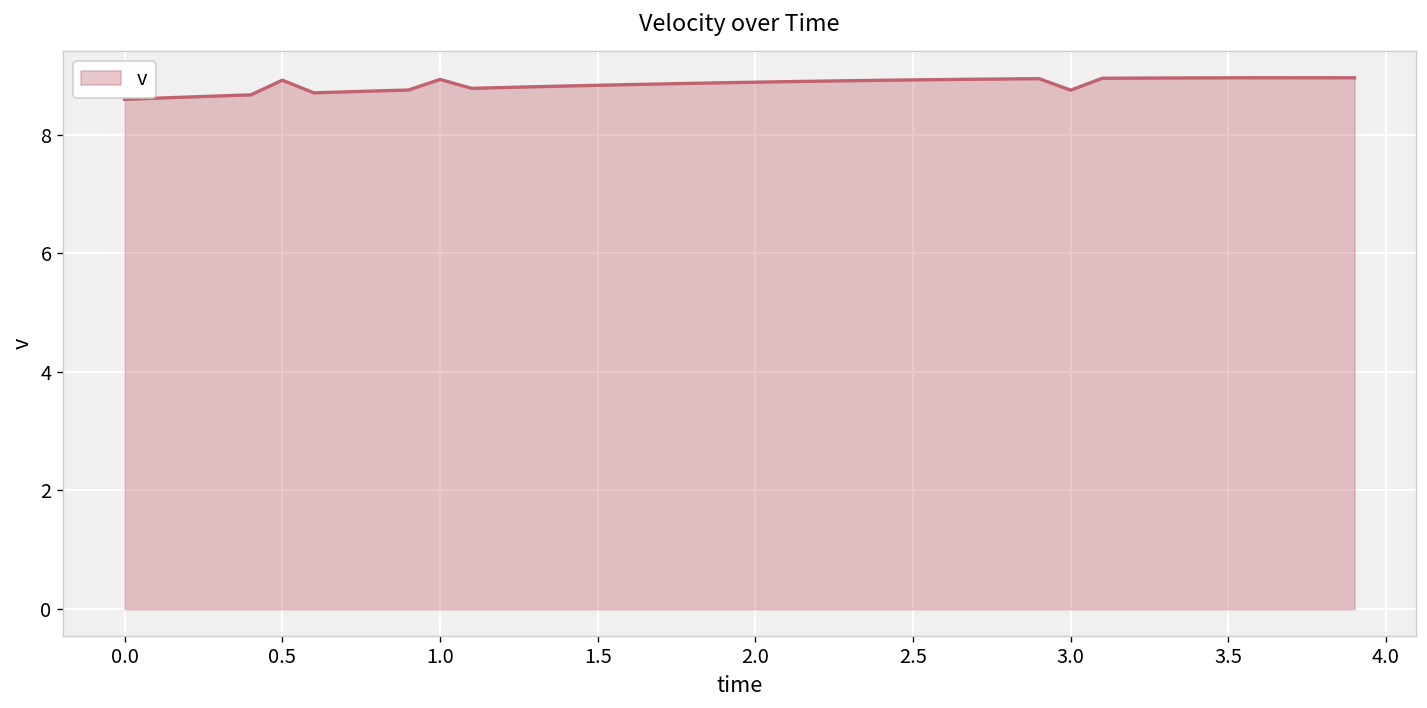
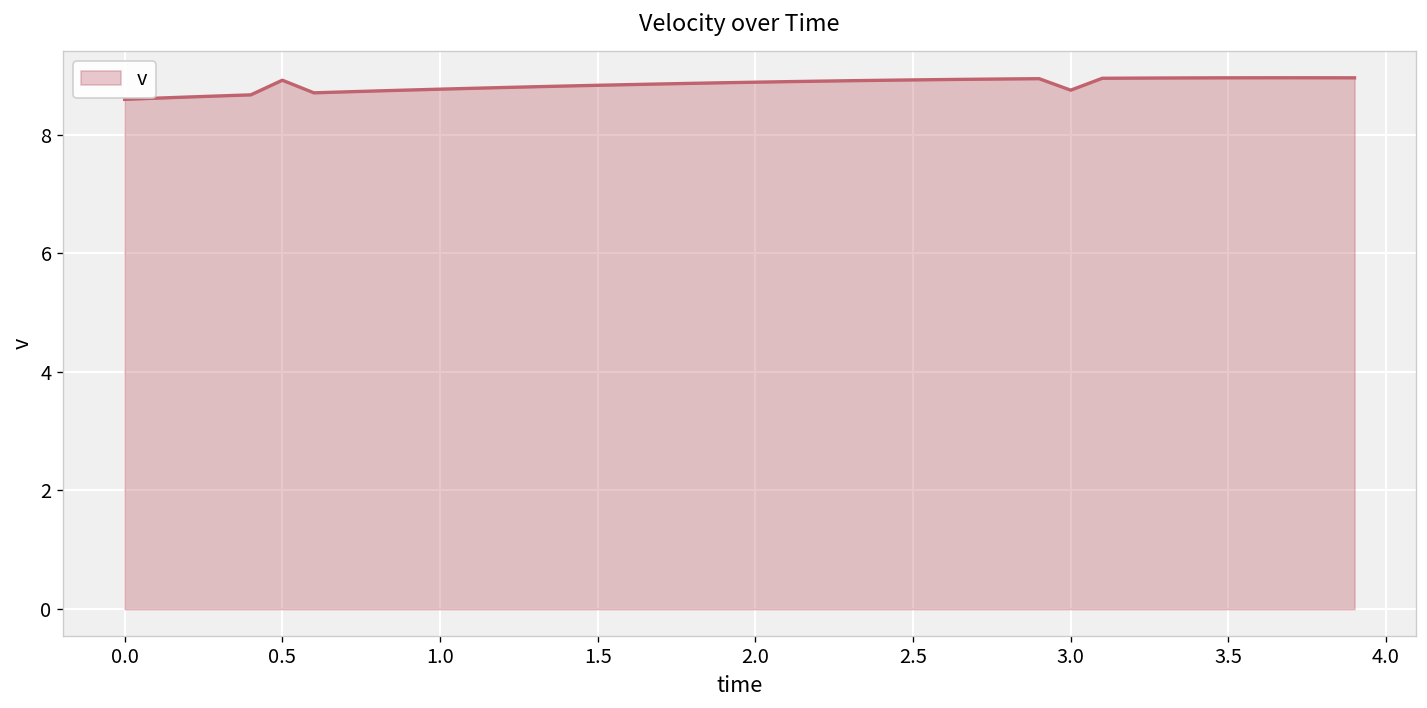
  {
    "0.0": 8.6,
    "0.5": 8.9,
-   "1.0": 8.9,
+   "1.0": 8.8,
    "1.5": 8.8,
    "2.0": 8.9,
    "2.5": 8.9,
    "3.0": 8.7,
    "3.5": 9.0
  }
